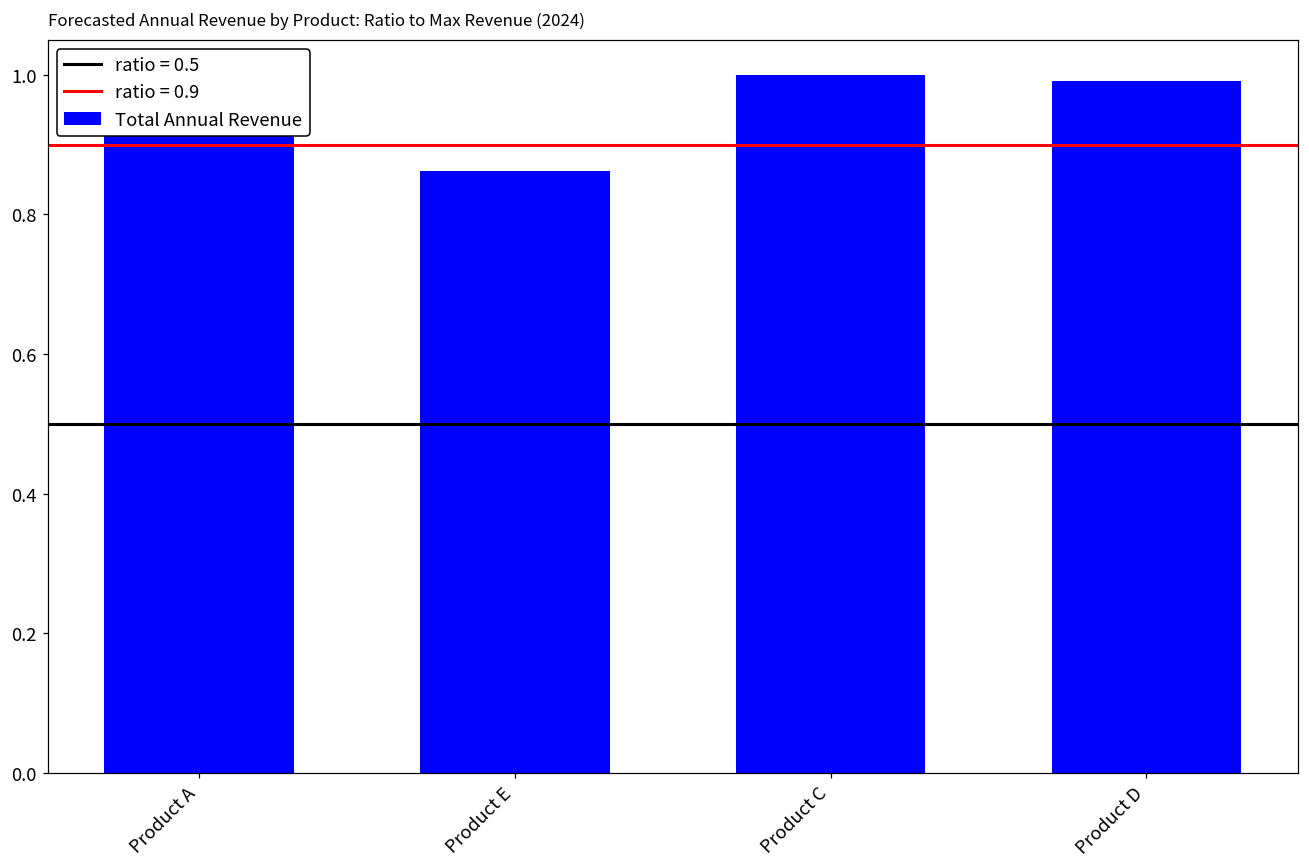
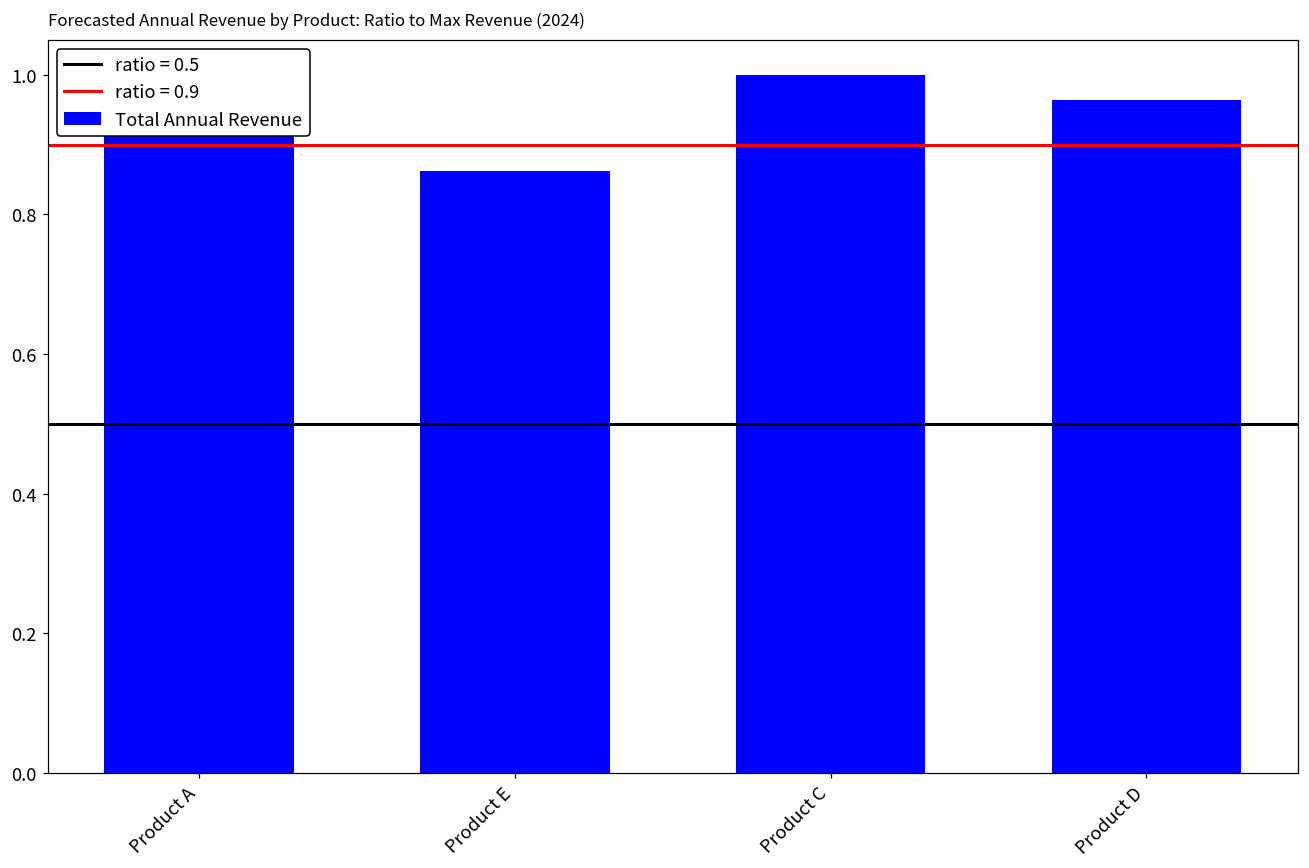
  {
    "Product E": 0.86,
    "Product C": 1.00,
-   "Product D": 0.99
+   "Product D": 0.96
  }
